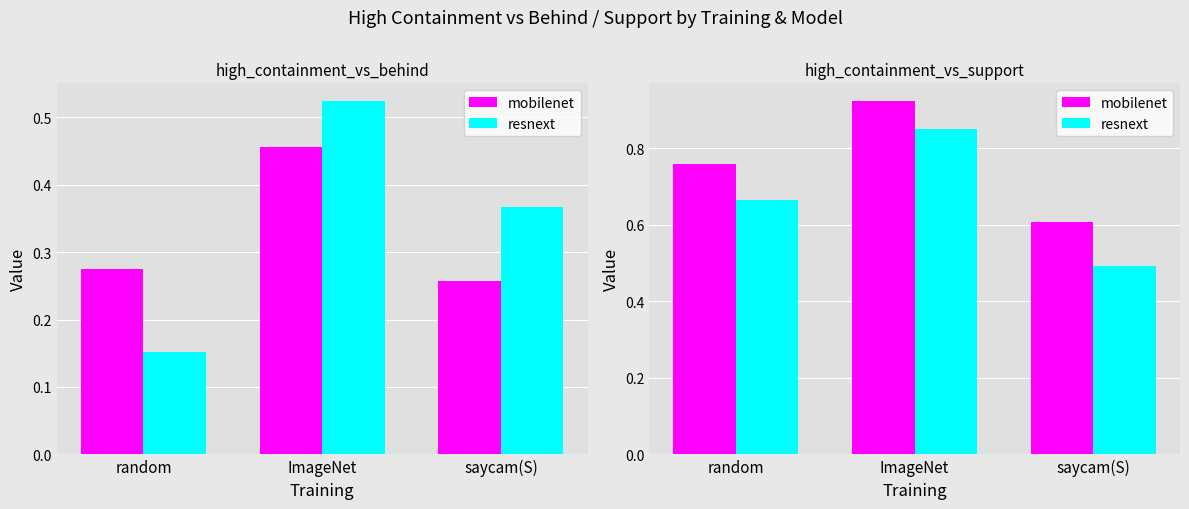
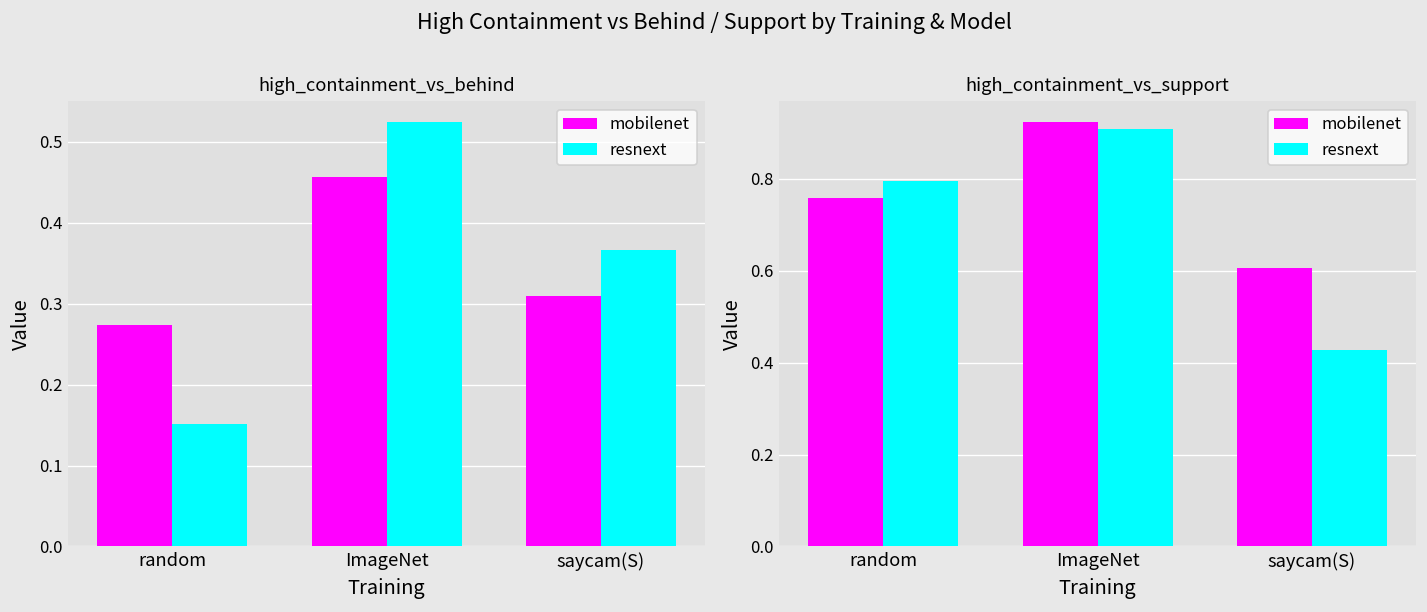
  {
    "high_containment_vs_behind": {
      "mobilenet": {
        "random": 0.27,
        "ImageNet": 0.46,
-       "saycam(S)": 0.26
+       "saycam(S)": 0.31
      },
      "resnext": {
        "random": 0.15,
        "ImageNet": 0.52,
        "saycam(S)": 0.37
      }
    },
    "high_containment_vs_support": {
      "mobilenet": {
        "random": 0.76,
        "ImageNet": 0.92,
        "saycam(S)": 0.61
      },
      "resnext": {
-       "random": 0.66,
-       "ImageNet": 0.85,
-       "saycam(S)": 0.49
+       "random": 0.79,
+       "ImageNet": 0.91,
+       "saycam(S)": 0.43
      }
    }
  }
